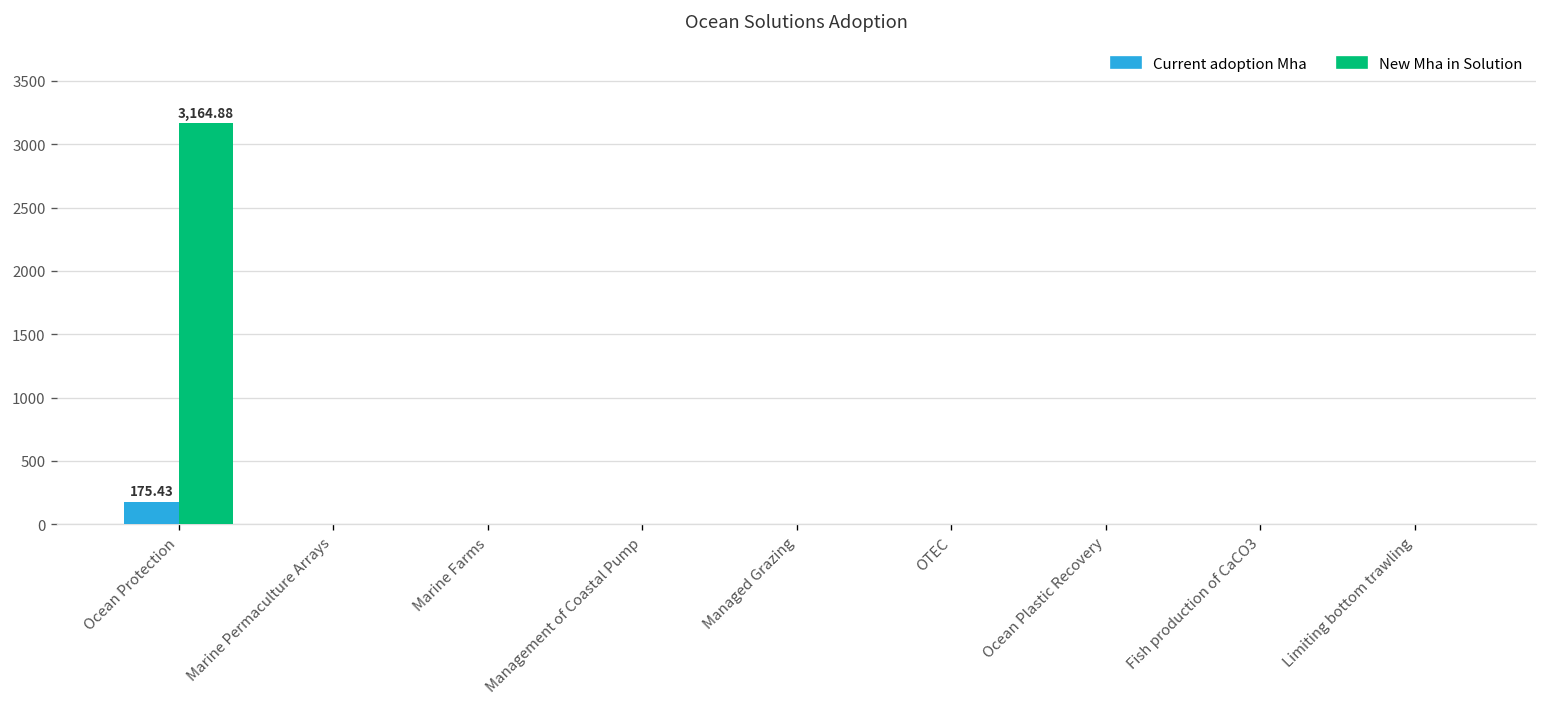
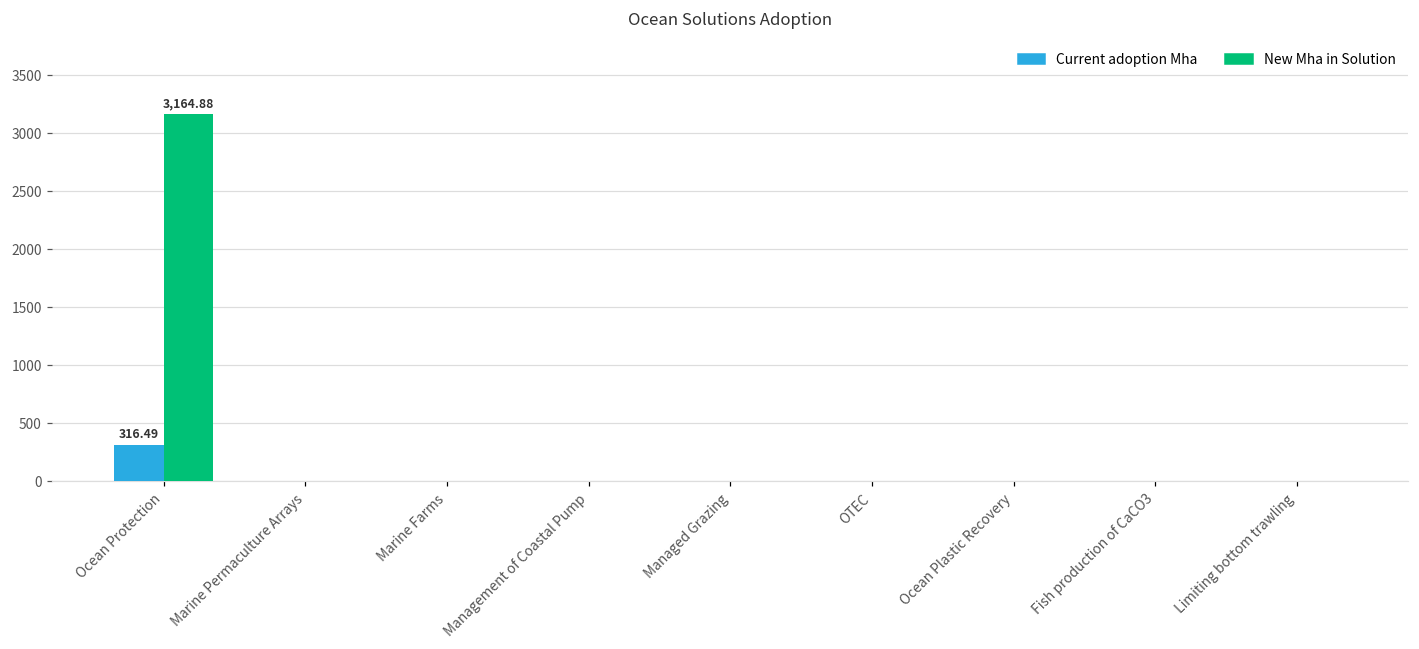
  {
    "Current adoption Mha": {
-     "Ocean Protection": "175.43"
+     "Ocean Protection": "316.49"
    },
    "New Mha in Solution": {
      "Ocean Protection": "3,164.88"
    }
  }
